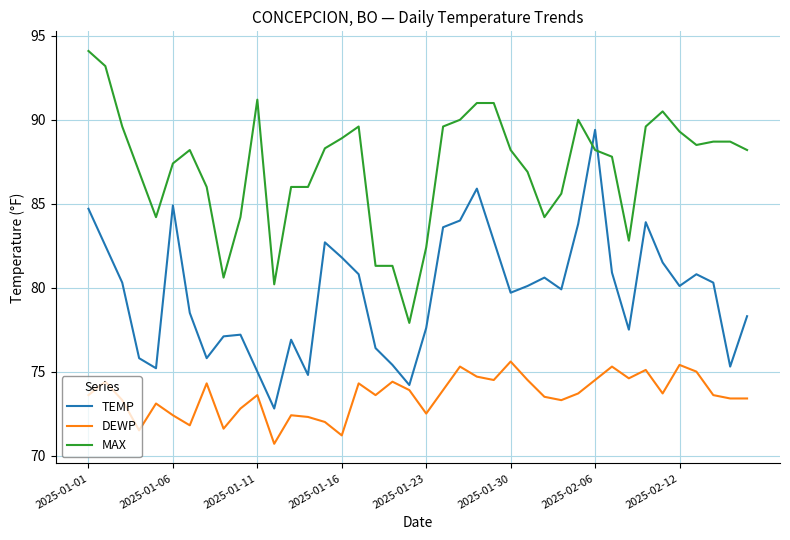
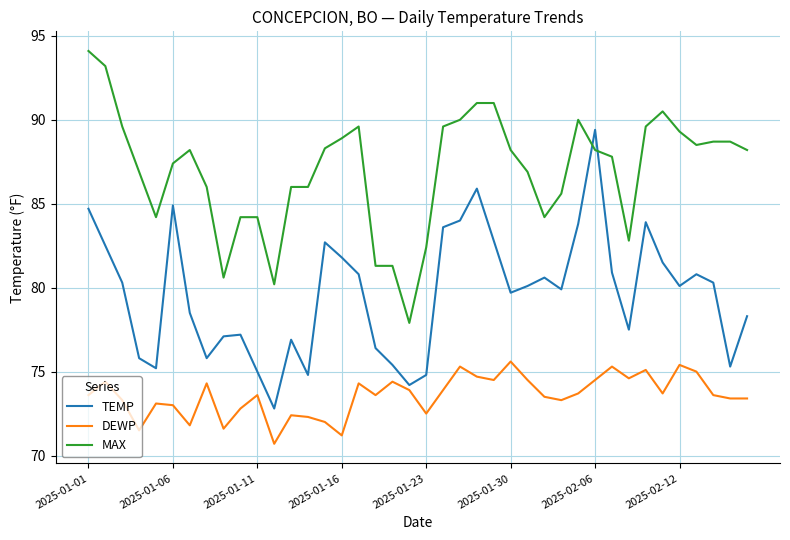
  {
    "TEMP": {
      "2025-01-01": 84.7,
      "2025-01-06": 84.9,
      "2025-01-11": 75.0,
      "2025-01-16": 81.8,
-     "2025-01-23": 77.6,
+     "2025-01-23": 74.8,
      "2025-01-30": 79.7,
      "2025-02-06": 89.4,
      "2025-02-12": 80.1
    },
    "DEWP": {
-     "2025-01-06": 72.4,
+     "2025-01-06": 73.0,
      "2025-01-11": 73.6,
      "2025-01-16": 71.2,
      "2025-01-23": 72.5,
      "2025-01-30": 75.6,
      "2025-02-06": 74.5,
      "2025-02-12": 75.4
    },
    "MAX": {
      "2025-01-01": 94.1,
      "2025-01-06": 87.4,
-     "2025-01-11": 91.2,
+     "2025-01-11": 84.2,
      "2025-01-16": 88.9,
      "2025-01-23": 82.4,
      "2025-01-30": 88.2,
      "2025-02-06": 88.2,
      "2025-02-12": 89.3
    }
  }
